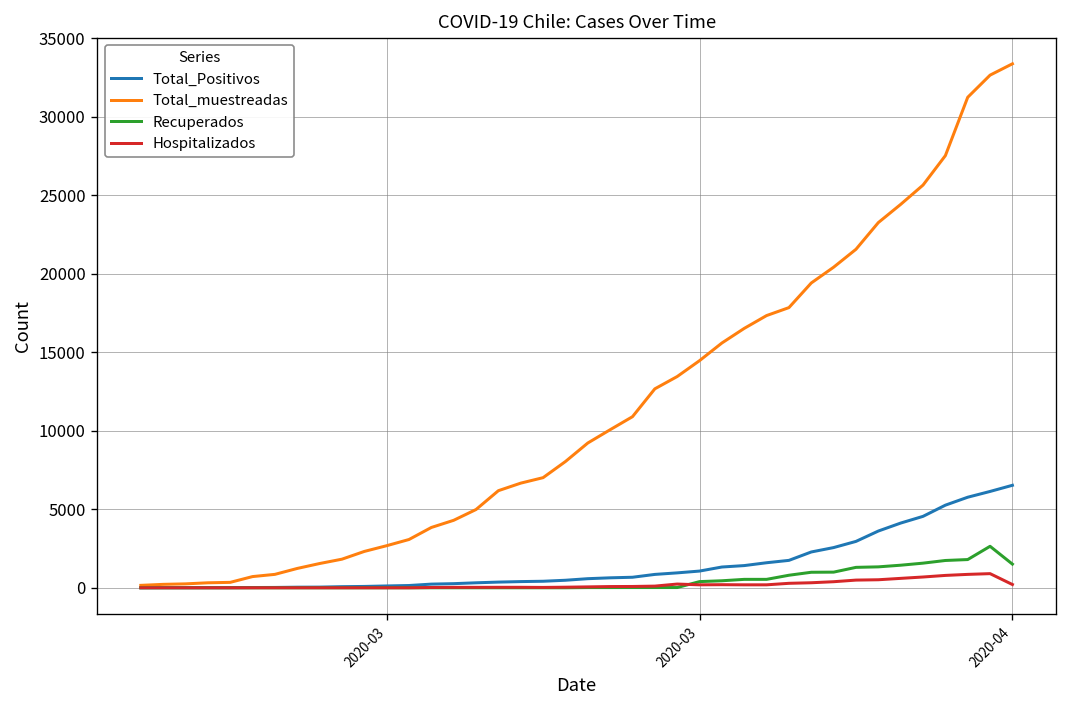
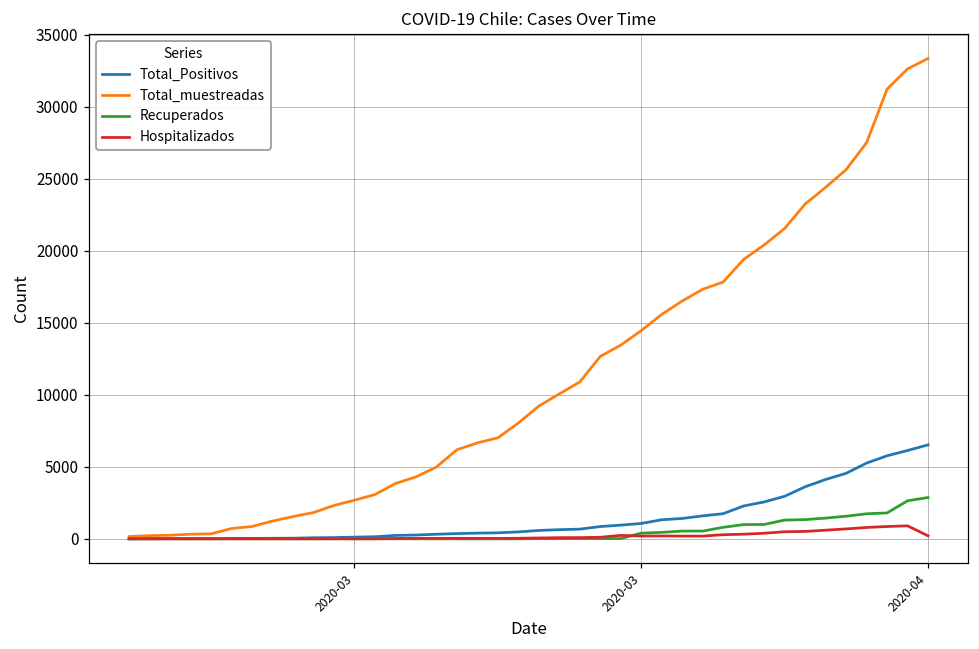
  {
    "Total_Positivos": {
      "2020-04": 6500
    },
    "Total_muestreadas": {
      "2020-04": 33400
    },
    "Recuperados": {
-     "2020-04": 1500
+     "2020-04": 2900
    },
    "Hospitalizados": {
      "2020-04": 200
    }
  }
